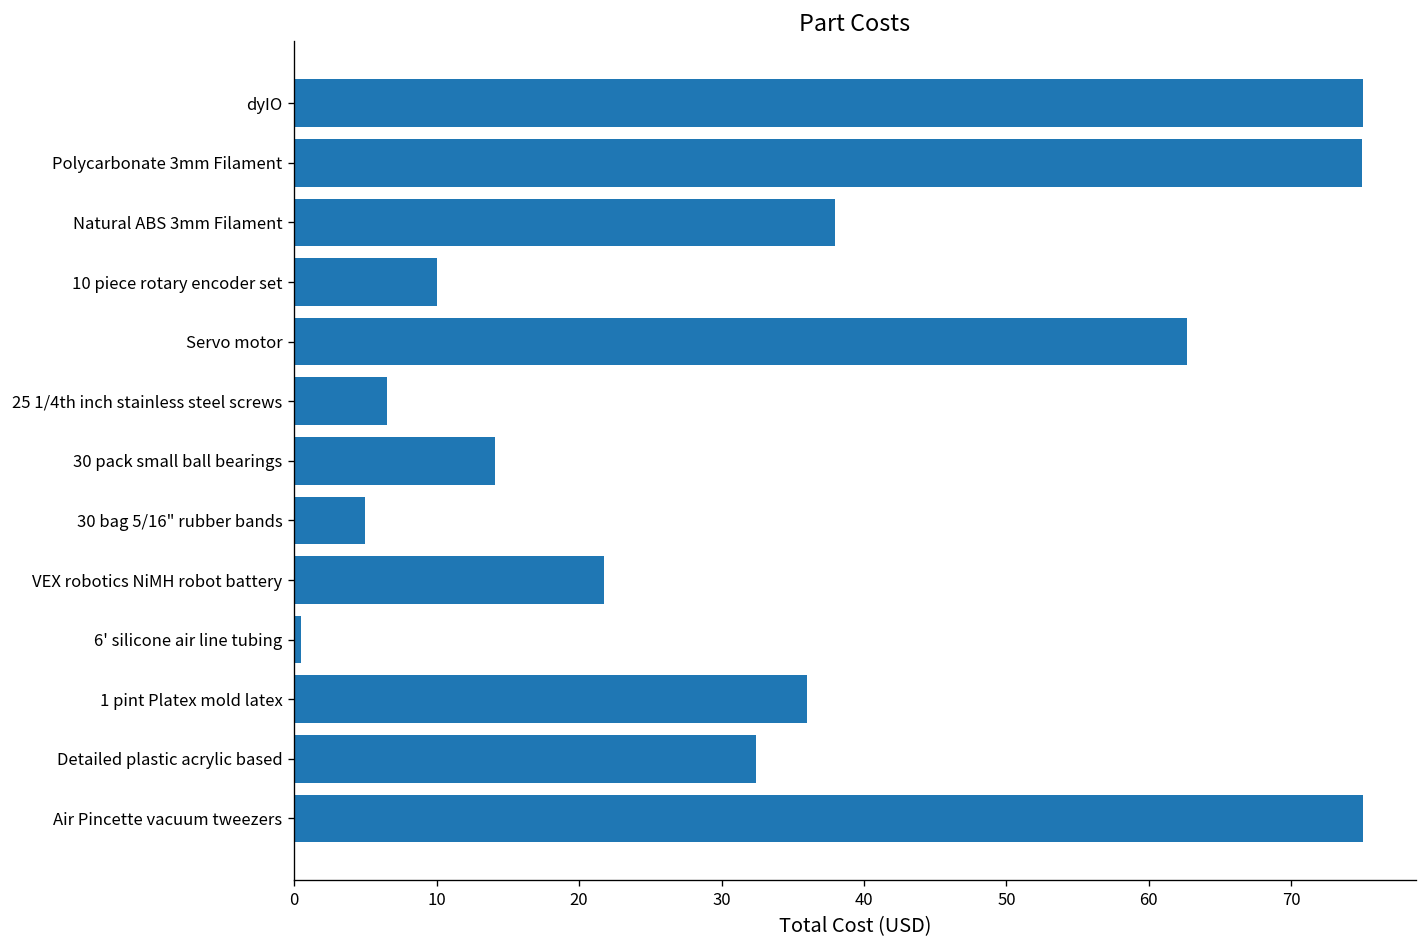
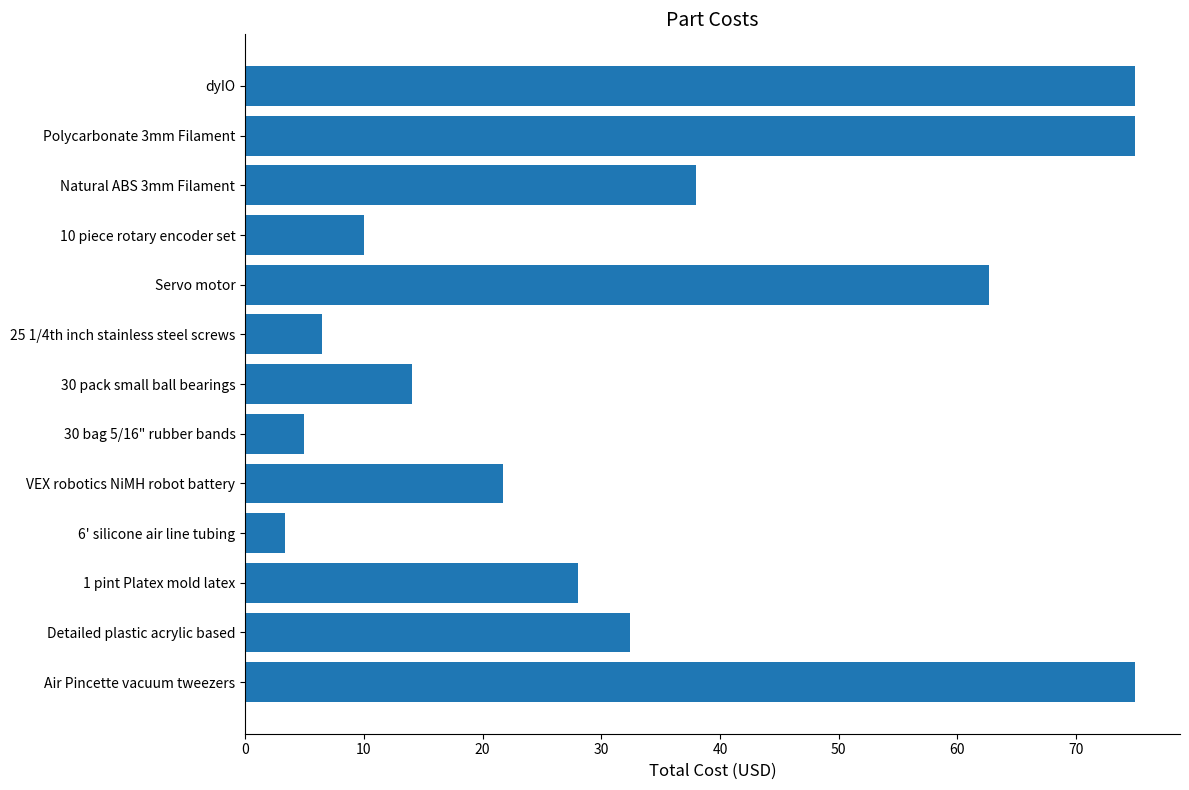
  {
    "dyIO": 75.0,
    "Polycarbonate 3mm Filament": 75.0,
    "Natural ABS 3mm Filament": 38.0,
    "10 piece rotary encoder set": 10.0,
    "Servo motor": 62.7,
    "25 1/4th inch stainless steel screws": 6.5,
    "30 pack small ball bearings": 14.1,
    "30 bag 5/16\" rubber bands": 5.0,
    "VEX robotics NiMH robot battery": 21.7,
-   "6' silicone air line tubing": 0.5,
-   "1 pint Platex mold latex": 36,
+   "6' silicone air line tubing": 3.3,
+   "1 pint Platex mold latex": 28,
    "Detailed plastic acrylic based": 32.4,
    "Air Pincette vacuum tweezers": 75.0
  }
